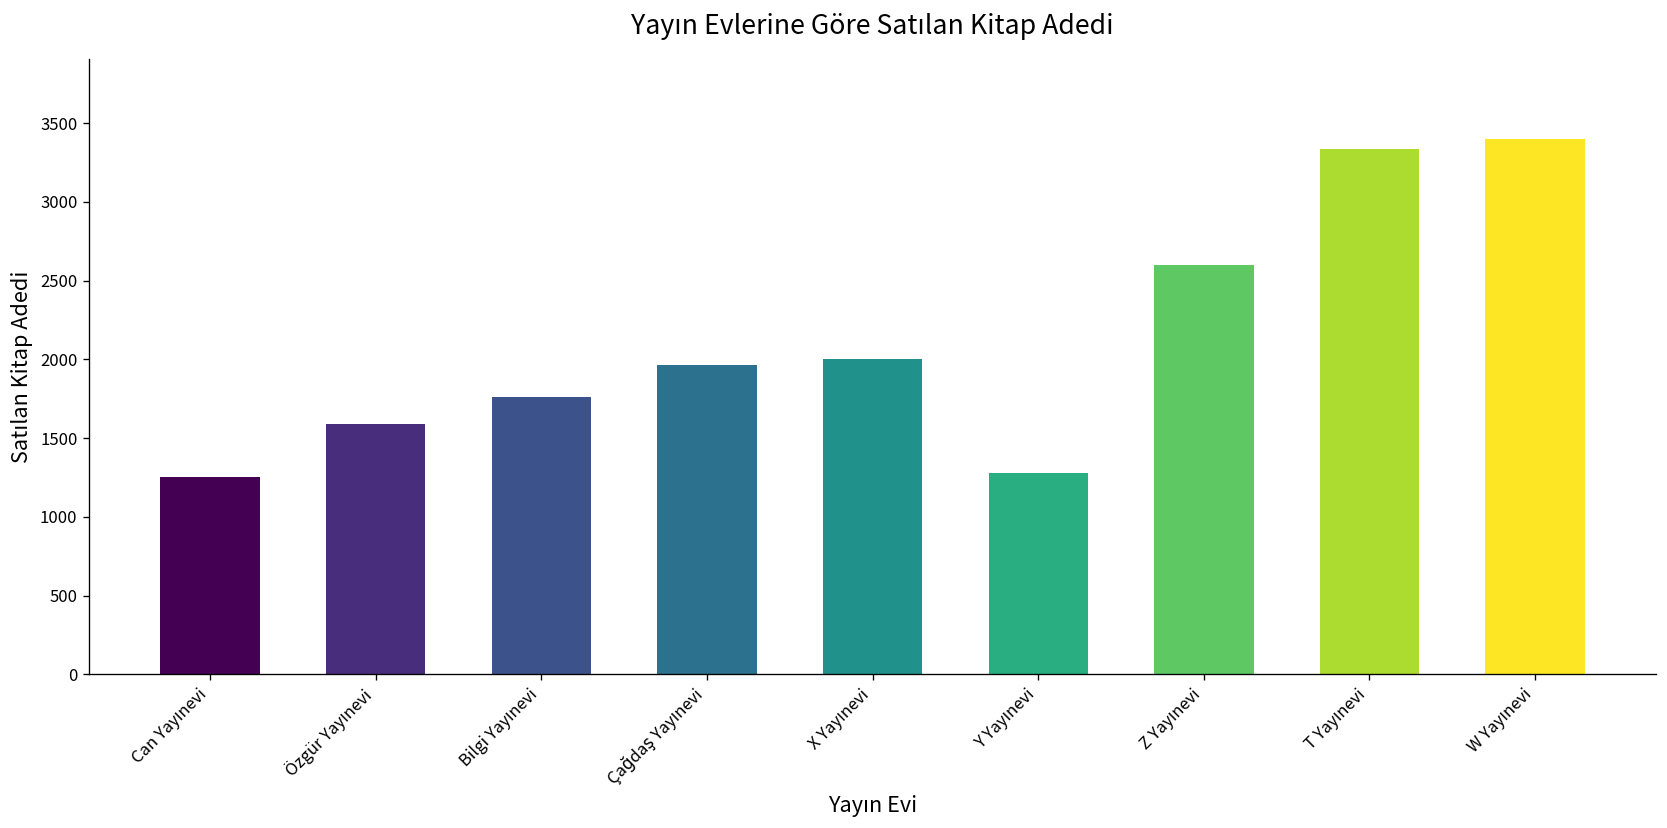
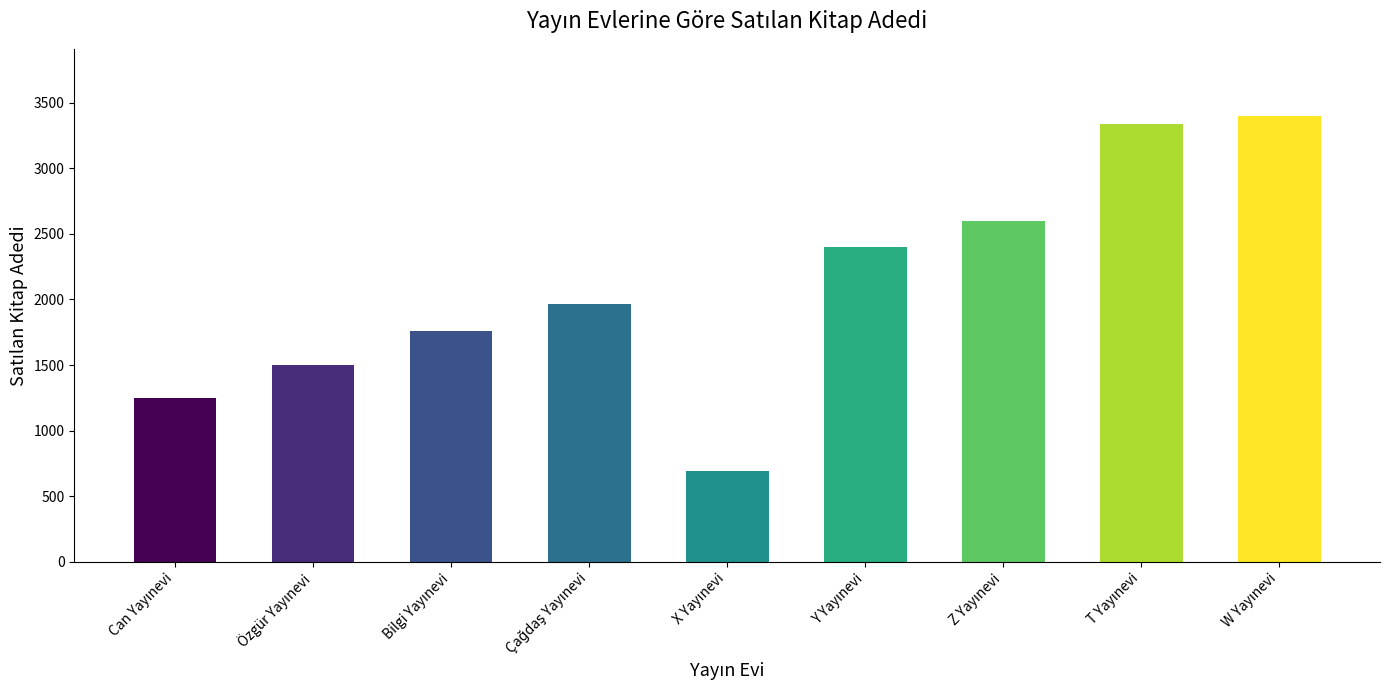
  {
    "Can Yayınevi": 1250,
-   "Özgür Yayınevi": 1590,
+   "Özgür Yayınevi": 1500,
    "Bilgi Yayınevi": 1760,
    "Çağdaş Yayınevi": 1960,
-   "X Yayınevi": 2000,
-   "Y Yayınevi": 1280,
+   "X Yayınevi": 690,
+   "Y Yayınevi": 2400,
    "Z Yayınevi": 2600,
    "T Yayınevi": 3340,
    "W Yayınevi": 3400
  }
